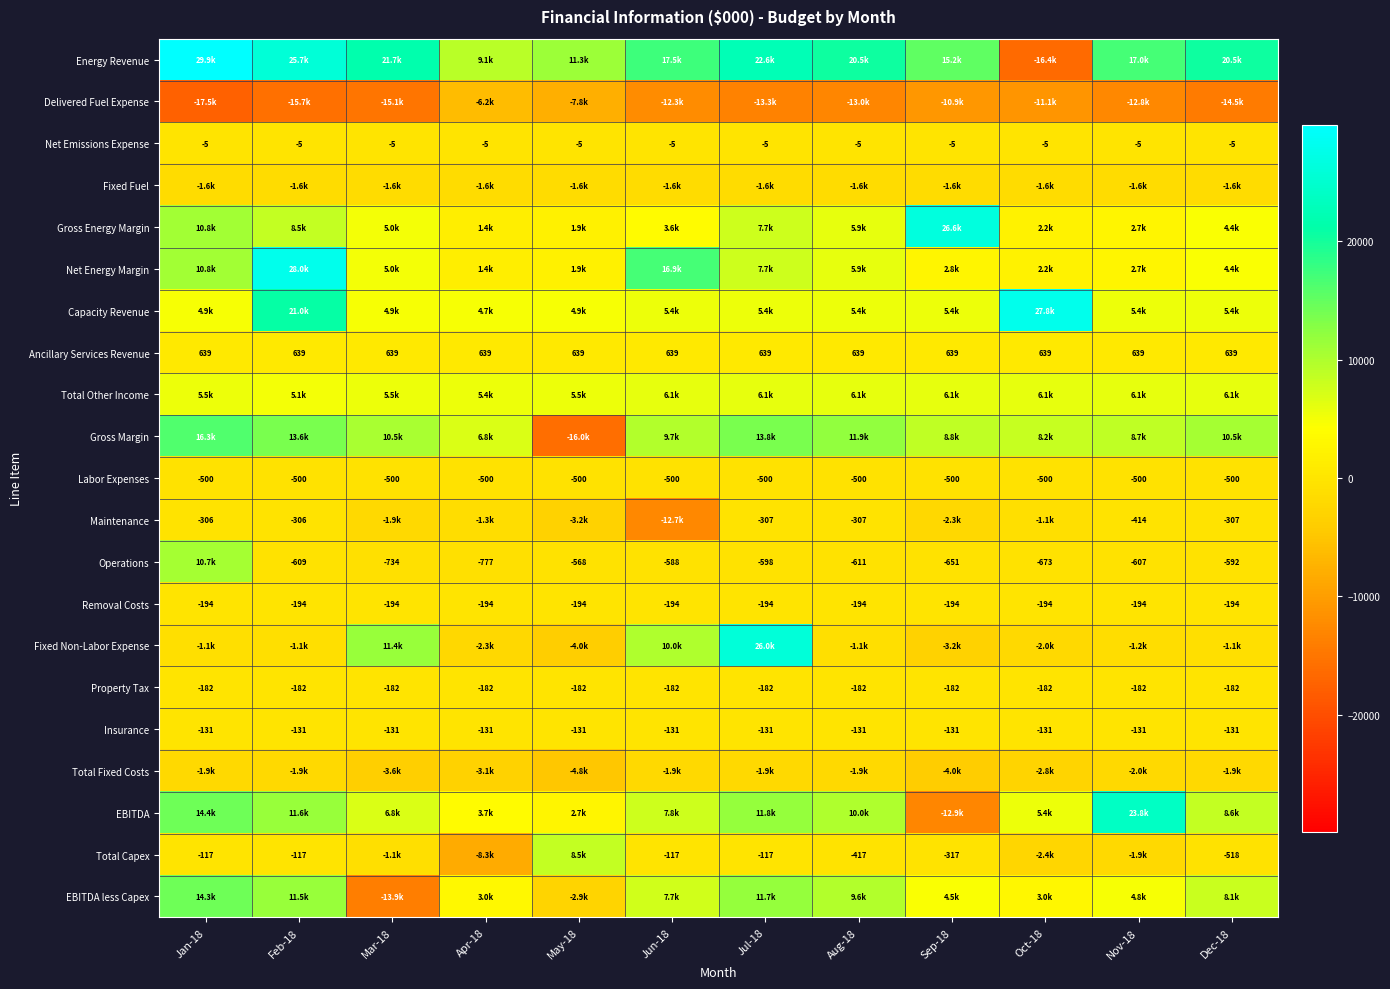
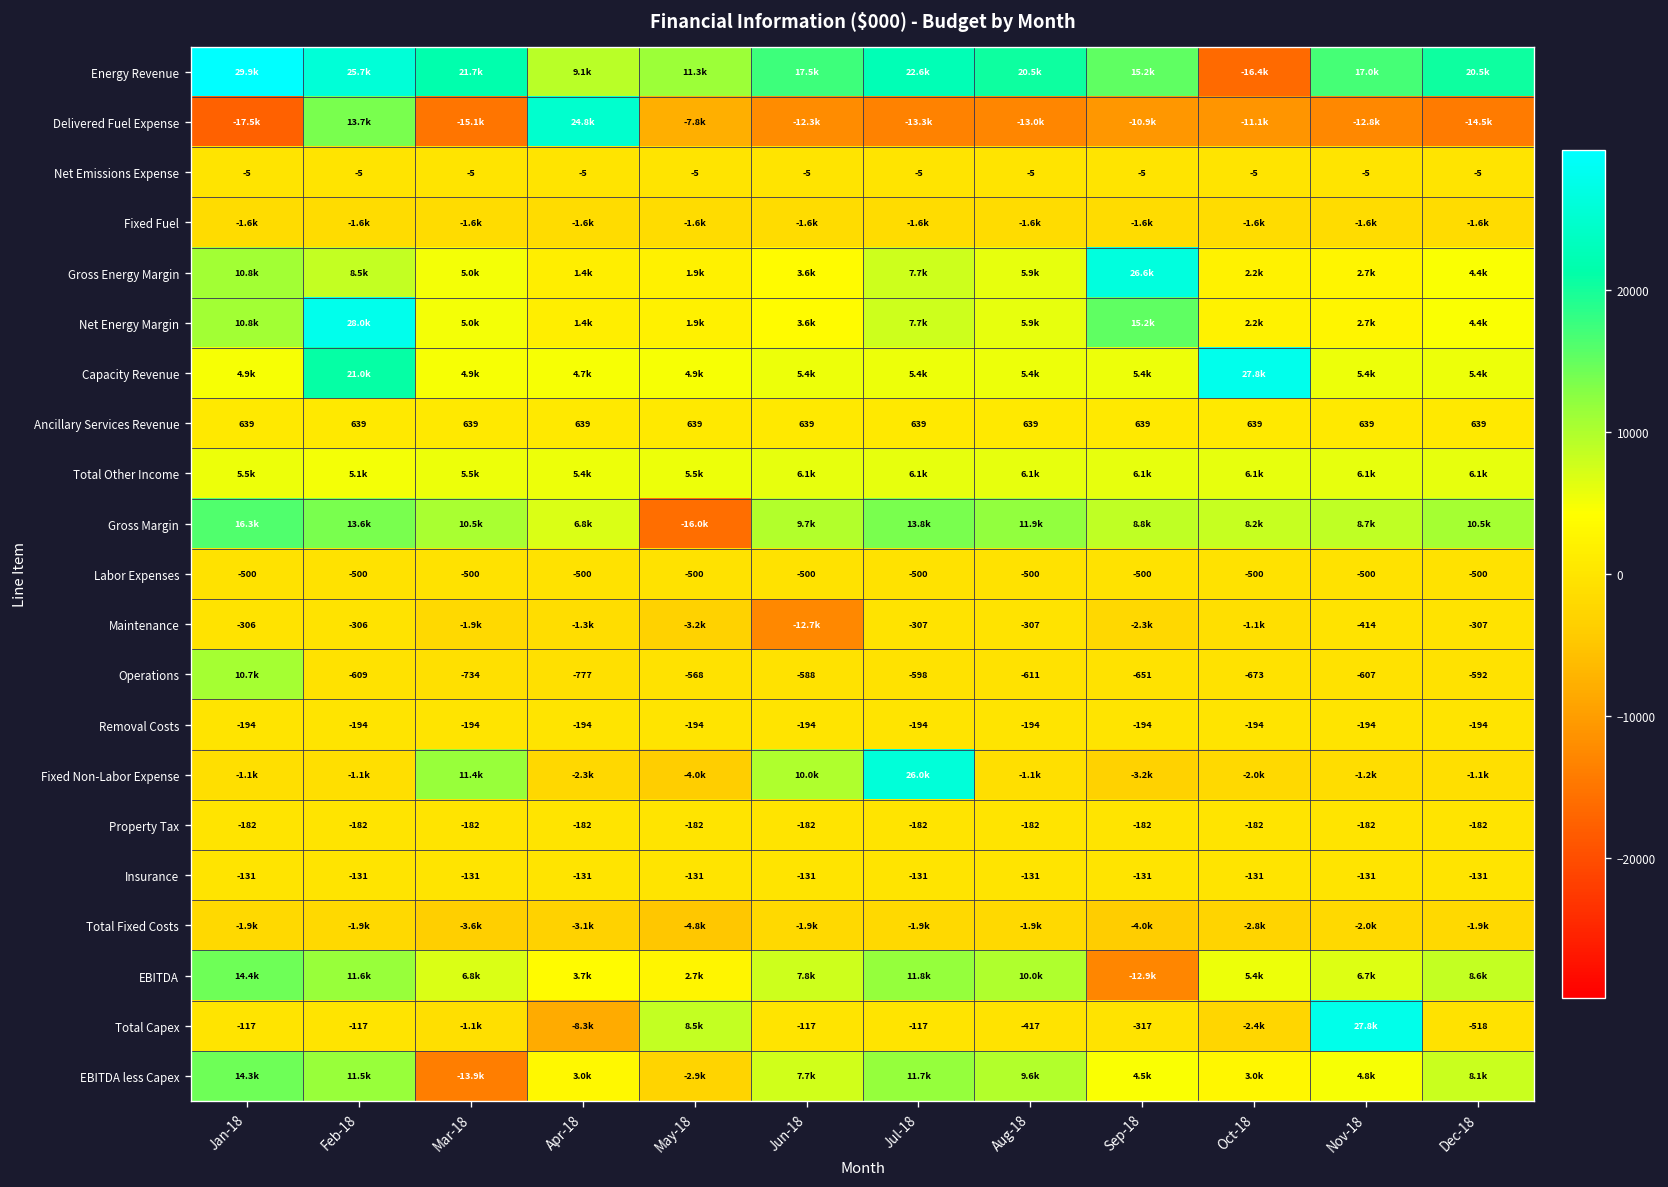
  {
    "Delivered Fuel Expense": {
      "Jan-18": "-17.5k",
-     "Feb-18": "-15.7k",
+     "Feb-18": "13.7k",
      "Mar-18": "-15.1k",
-     "Apr-18": "-6.2k",
+     "Apr-18": "24.8k",
      "May-18": "-7.8k",
      "Jun-18": "-12.3k",
      "Jul-18": "-13.3k",
      "Aug-18": "-13.0k",
      "Sep-18": "-10.9k",
      "Oct-18": "-11.1k",
      "Nov-18": "-12.8k",
      "Dec-18": "-14.5k"
    },
    "Net Energy Margin": {
      "Jan-18": "10.8k",
      "Feb-18": "28.0k",
      "Mar-18": "5.0k",
      "Apr-18": "1.4k",
      "May-18": "1.9k",
-     "Jun-18": "16.9k",
+     "Jun-18": "3.6k",
      "Jul-18": "7.7k",
      "Aug-18": "5.9k",
-     "Sep-18": "2.8k",
+     "Sep-18": "15.2k",
      "Oct-18": "2.2k",
      "Nov-18": "2.7k",
      "Dec-18": "4.4k"
    },
    "EBITDA": {
      "Jan-18": "14.4k",
      "Feb-18": "11.6k",
      "Mar-18": "6.8k",
      "Apr-18": "3.7k",
      "May-18": "2.7k",
      "Jun-18": "7.8k",
      "Jul-18": "11.8k",
      "Aug-18": "10.0k",
      "Sep-18": "-12.9k",
      "Oct-18": "5.4k",
-     "Nov-18": "23.8k",
+     "Nov-18": "6.7k",
      "Dec-18": "8.6k"
    },
    "Total Capex": {
      "Jan-18": "-117",
      "Feb-18": "-117",
      "Mar-18": "-1.1k",
      "Apr-18": "-8.3k",
      "May-18": "8.5k",
      "Jun-18": "-117",
      "Jul-18": "-117",
      "Aug-18": "-417",
      "Sep-18": "-317",
      "Oct-18": "-2.4k",
-     "Nov-18": "-1.9k",
+     "Nov-18": "27.8k",
      "Dec-18": "-518"
    }
  }
